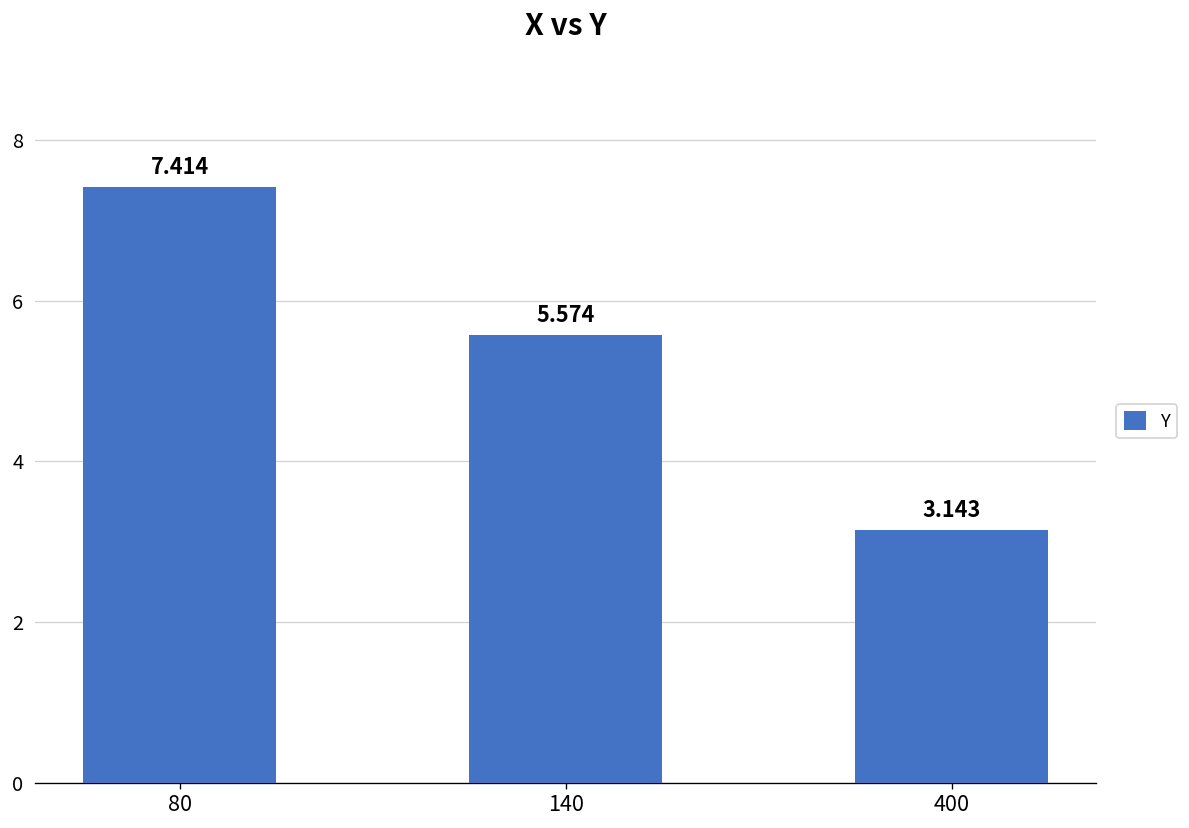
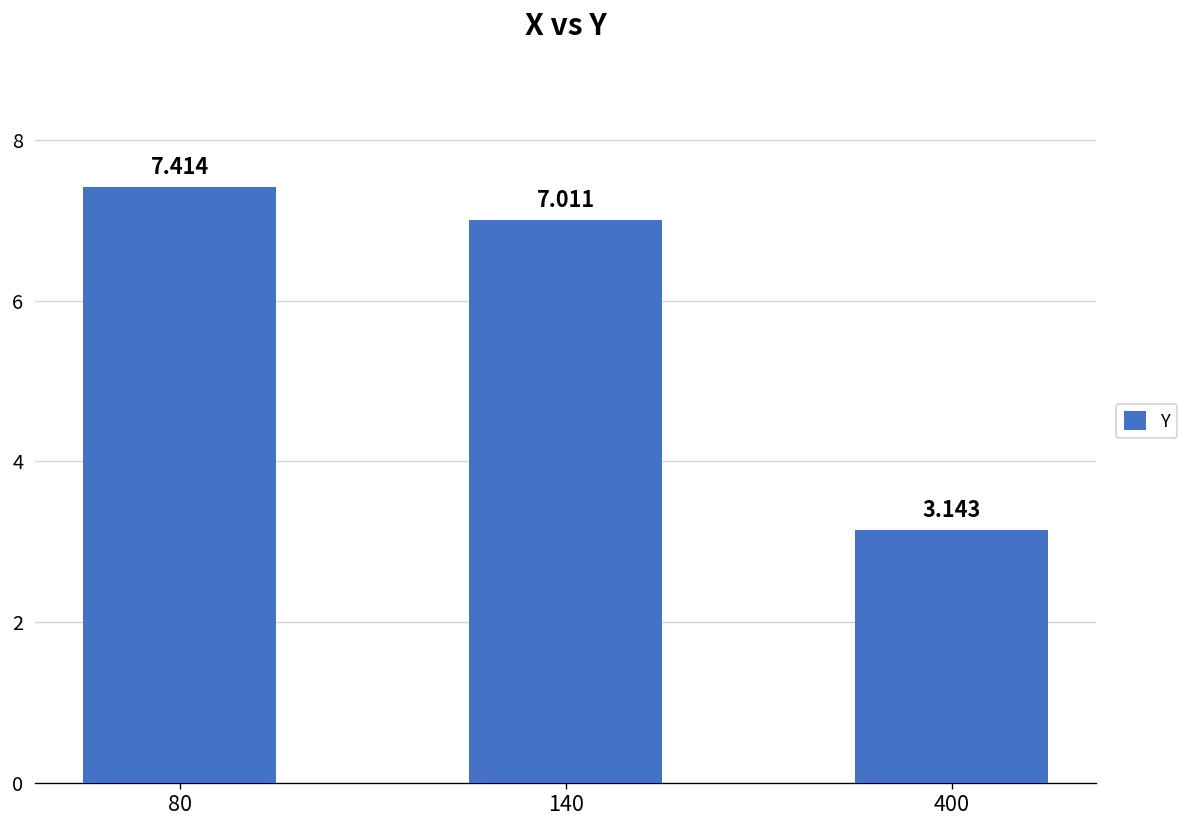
  {
    "80": 7.414,
-   "140": 5.574,
+   "140": 7.011,
    "400": 3.143
  }
